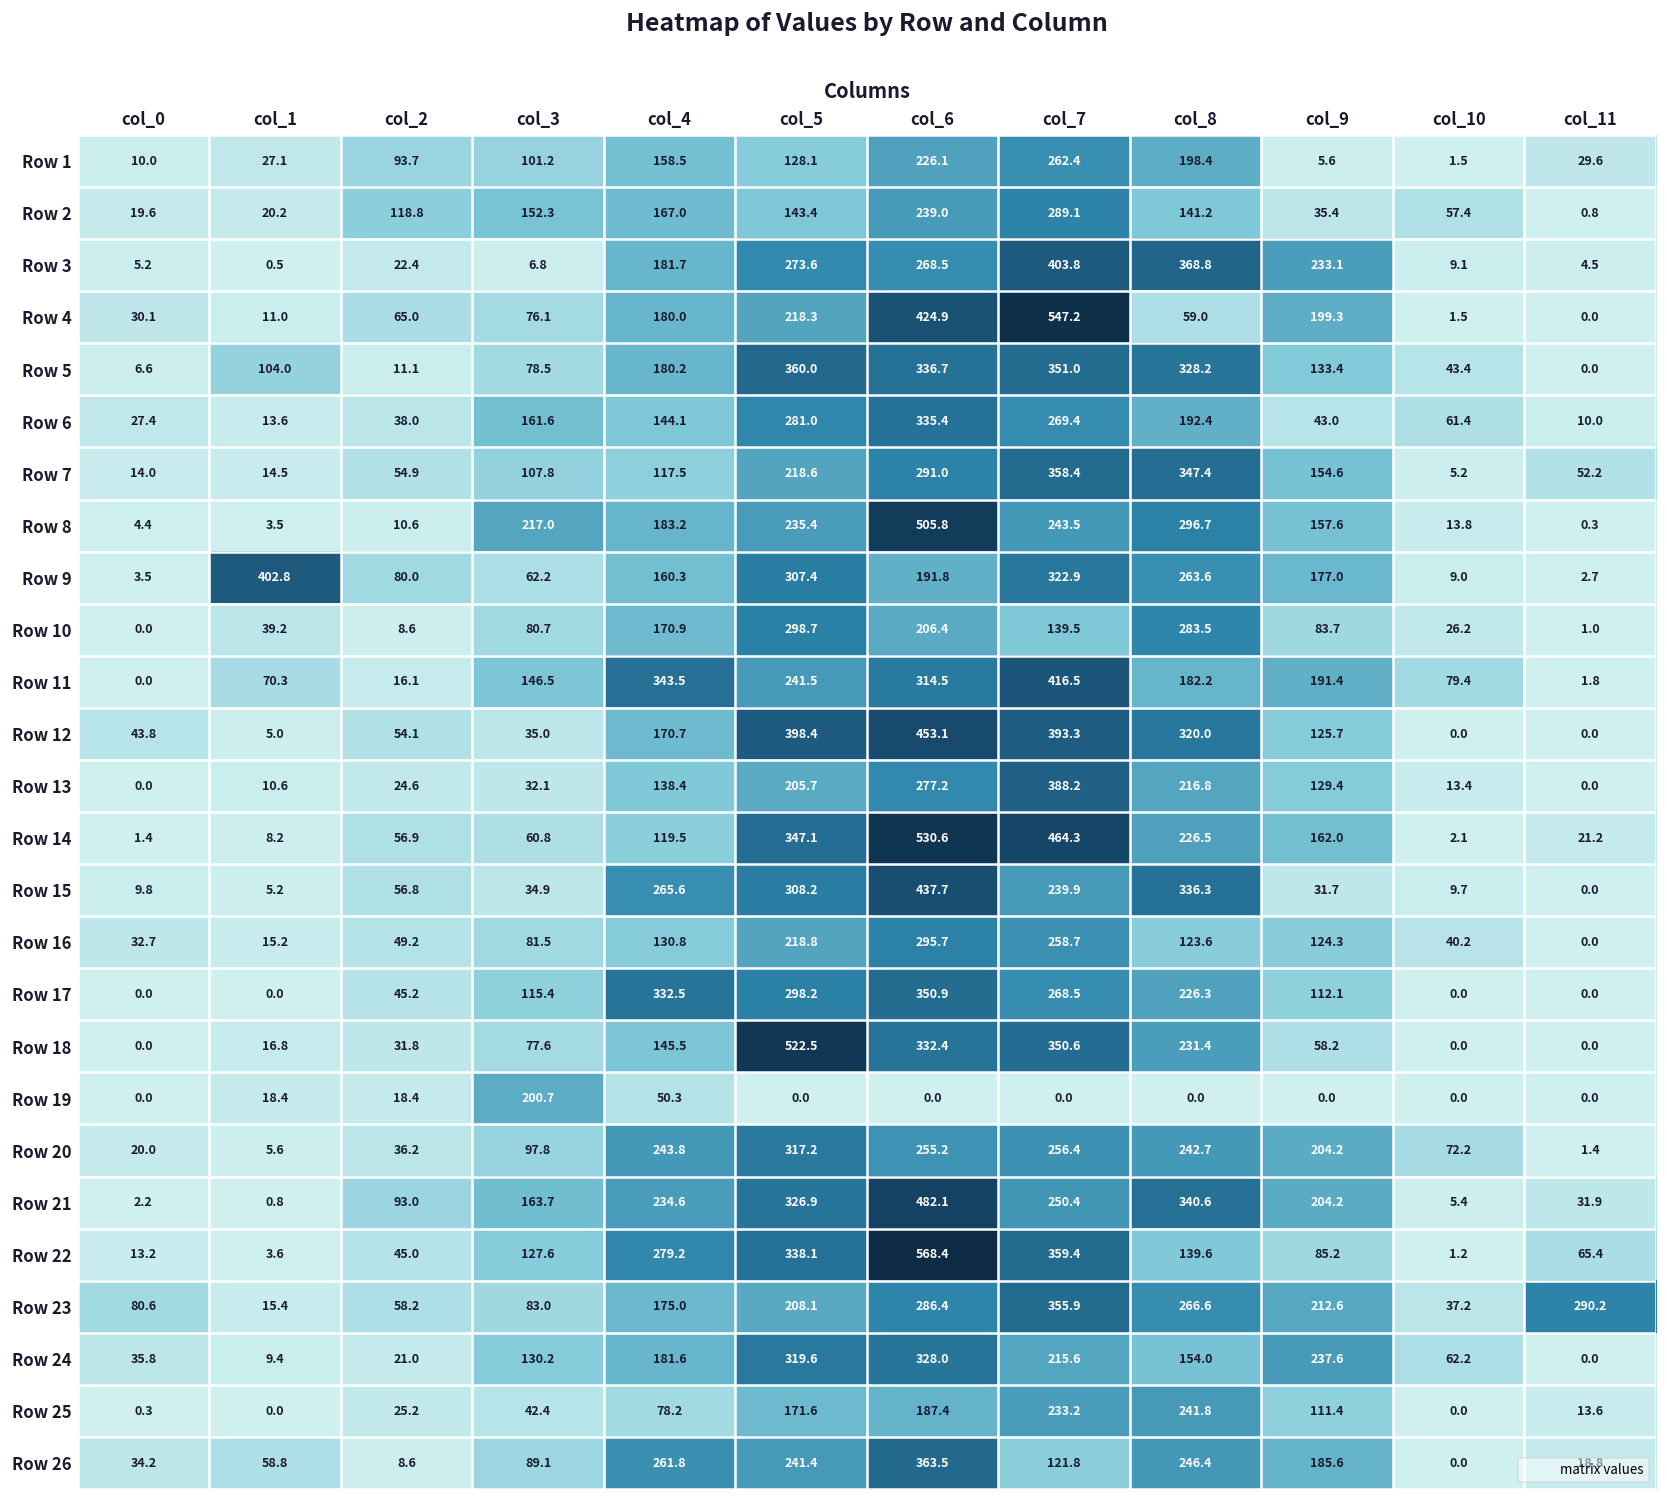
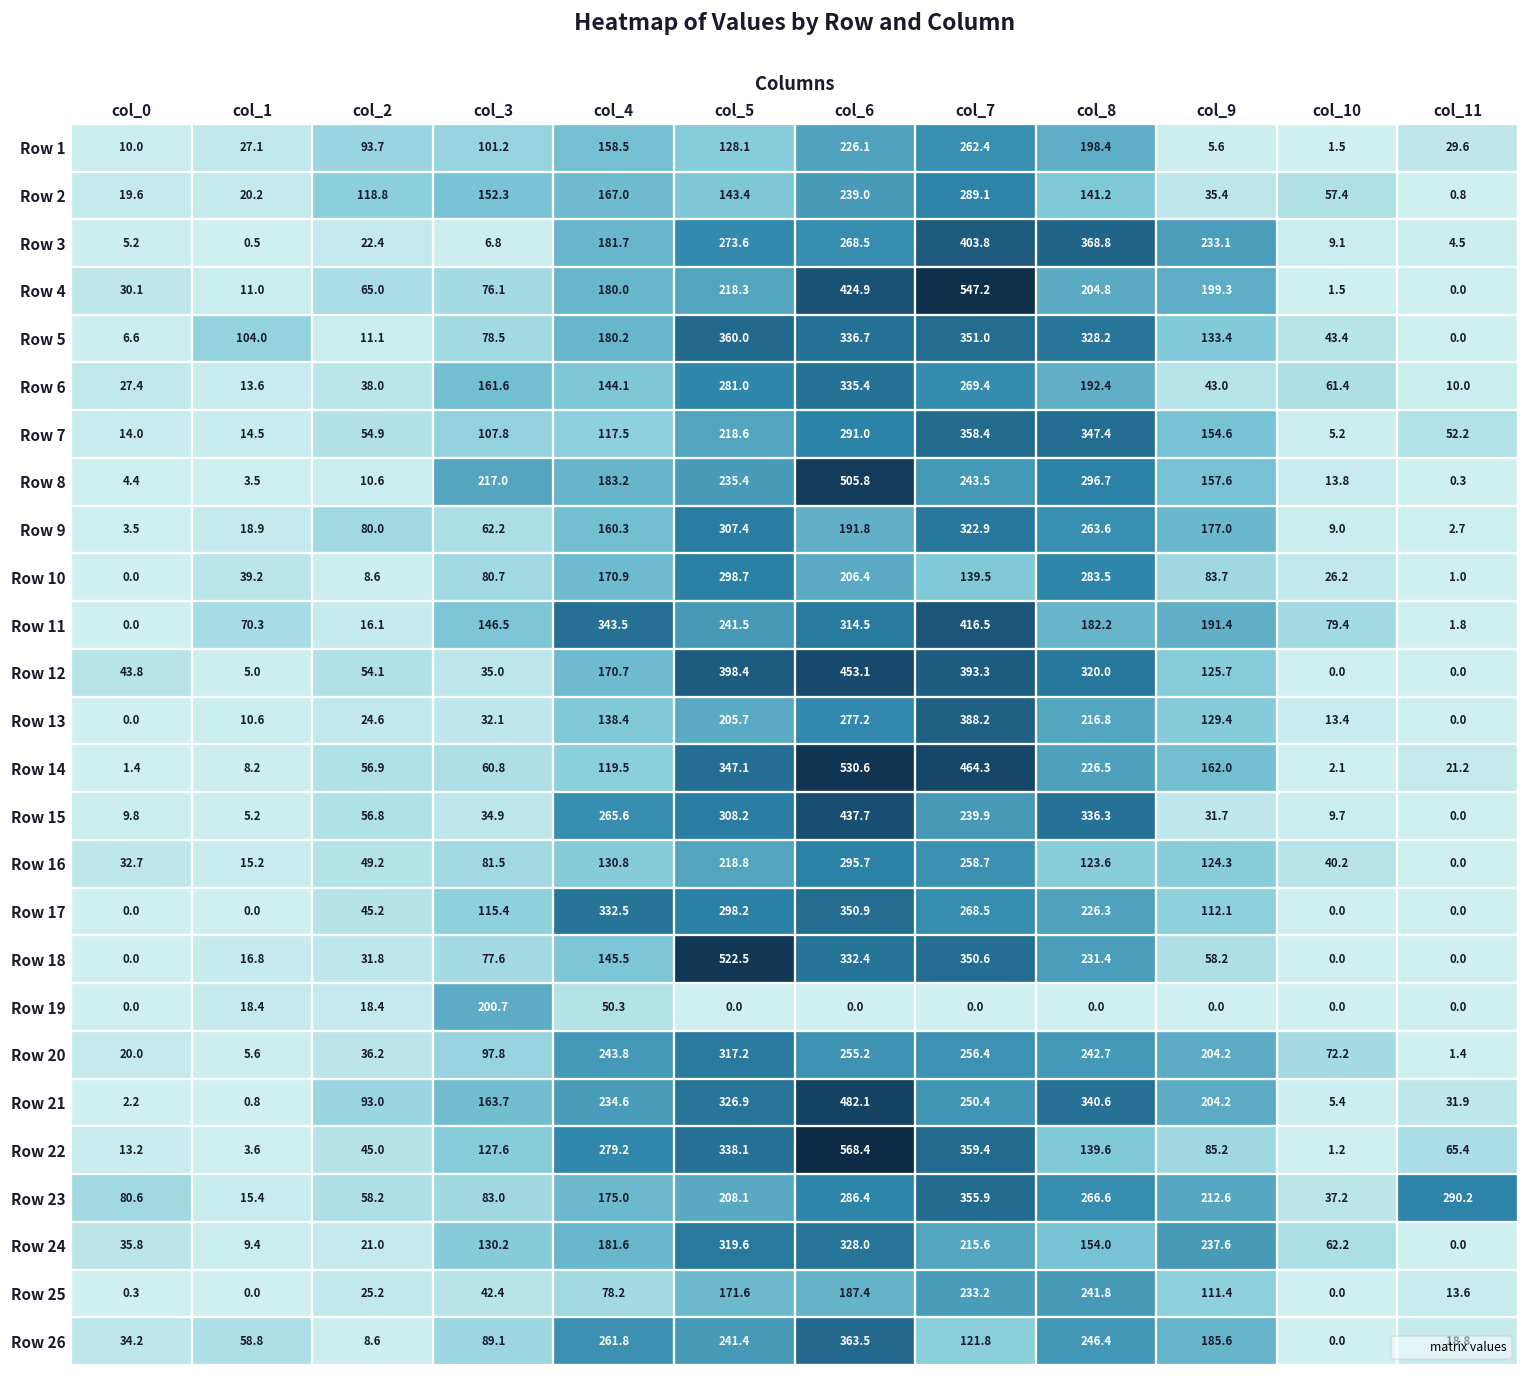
  {
    "Row 4": {
      "col_0": 30.1,
      "col_1": 11.0,
      "col_2": 65.0,
      "col_3": 76.1,
      "col_4": 180.0,
      "col_5": 218.3,
      "col_6": 424.9,
      "col_7": 547.2,
-     "col_8": 59.0,
+     "col_8": 204.8,
      "col_9": 199.3,
      "col_10": 1.5,
      "col_11": 0.0
    },
    "Row 9": {
      "col_0": 3.5,
-     "col_1": 402.8,
+     "col_1": 18.9,
      "col_2": 80.0,
      "col_3": 62.2,
      "col_4": 160.3,
      "col_5": 307.4,
      "col_6": 191.8,
      "col_7": 322.9,
      "col_8": 263.6,
      "col_9": 177.0,
      "col_10": 9.0,
      "col_11": 2.7
    }
  }
